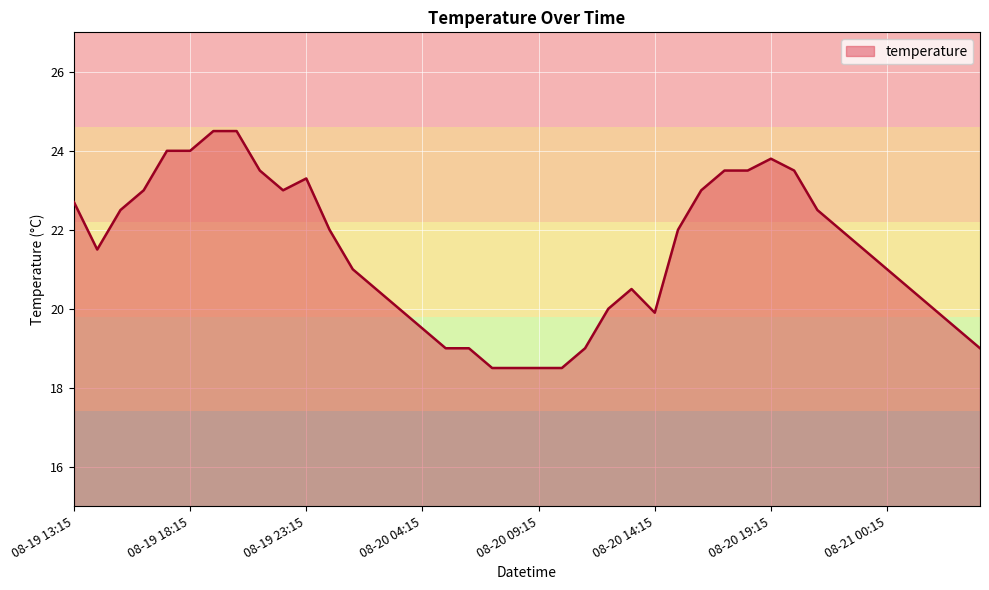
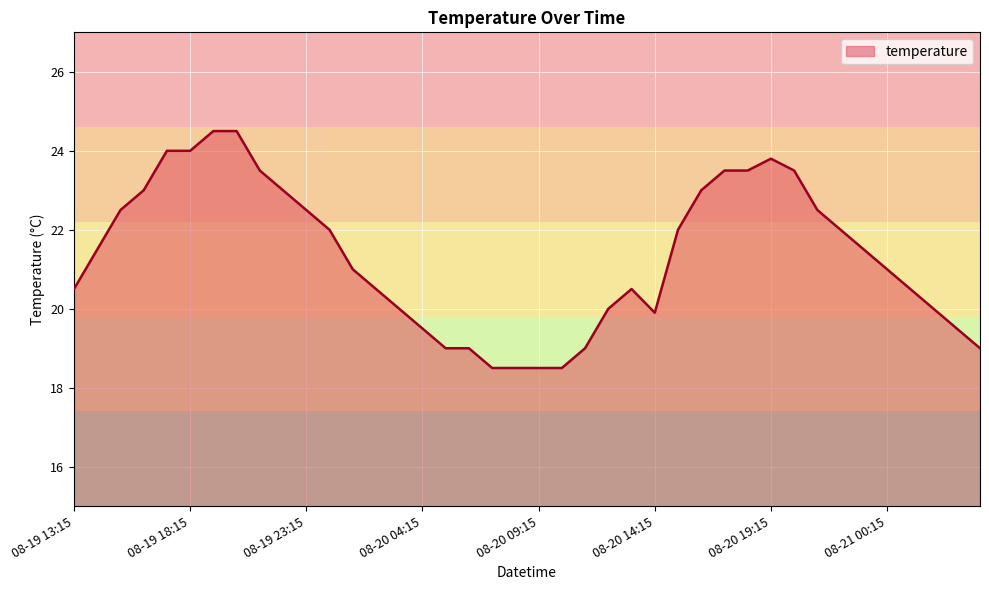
  {
-   "08-19 13:15": 22.7,
+   "08-19 13:15": 20.5,
    "08-19 18:15": 24.0,
-   "08-19 23:15": 23.3,
+   "08-19 23:15": 22.5,
    "08-20 04:15": 19.5,
    "08-20 09:15": 18.5,
    "08-20 14:15": 19.9,
    "08-20 19:15": 23.8,
    "08-21 00:15": 21.0
  }
